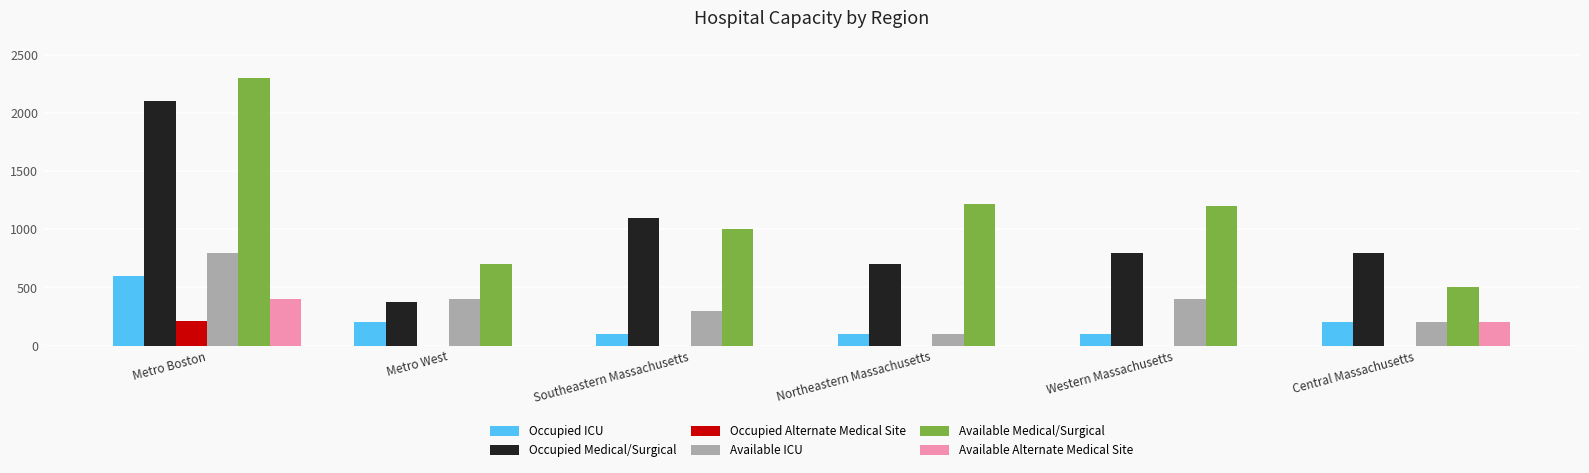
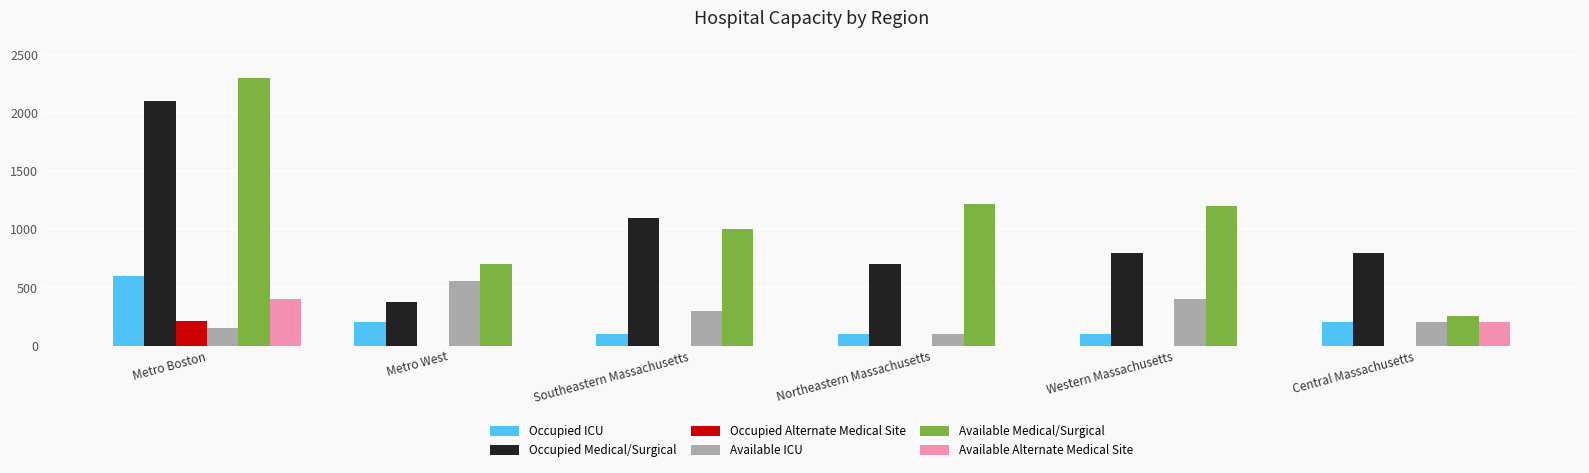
  {
    "Occupied ICU": {
      "Metro Boston": 600,
      "Metro West": 200,
      "Southeastern Massachusetts": 100,
      "Northeastern Massachusetts": 100,
      "Western Massachusetts": 100,
      "Central Massachusetts": 200
    },
    "Occupied Medical/Surgical": {
      "Metro Boston": 2100,
      "Metro West": 380,
      "Southeastern Massachusetts": 1100,
      "Northeastern Massachusetts": 700,
      "Western Massachusetts": 800,
      "Central Massachusetts": 800
    },
    "Occupied Alternate Medical Site": {
      "Metro Boston": 210,
      "Metro West": 0,
      "Southeastern Massachusetts": 0,
      "Northeastern Massachusetts": 0,
      "Western Massachusetts": 0,
      "Central Massachusetts": 0
    },
    "Available ICU": {
-     "Metro Boston": 800,
-     "Metro West": 400,
+     "Metro Boston": 150,
+     "Metro West": 550,
      "Southeastern Massachusetts": 300,
      "Northeastern Massachusetts": 100,
      "Western Massachusetts": 400,
      "Central Massachusetts": 200
    },
    "Available Medical/Surgical": {
      "Metro Boston": 2300,
      "Metro West": 700,
      "Southeastern Massachusetts": 1000,
      "Northeastern Massachusetts": 1220,
      "Western Massachusetts": 1200,
-     "Central Massachusetts": 500
+     "Central Massachusetts": 250
    },
    "Available Alternate Medical Site": {
      "Metro Boston": 400,
      "Metro West": 0,
      "Southeastern Massachusetts": 0,
      "Northeastern Massachusetts": 0,
      "Western Massachusetts": 0,
      "Central Massachusetts": 200
    }
  }
